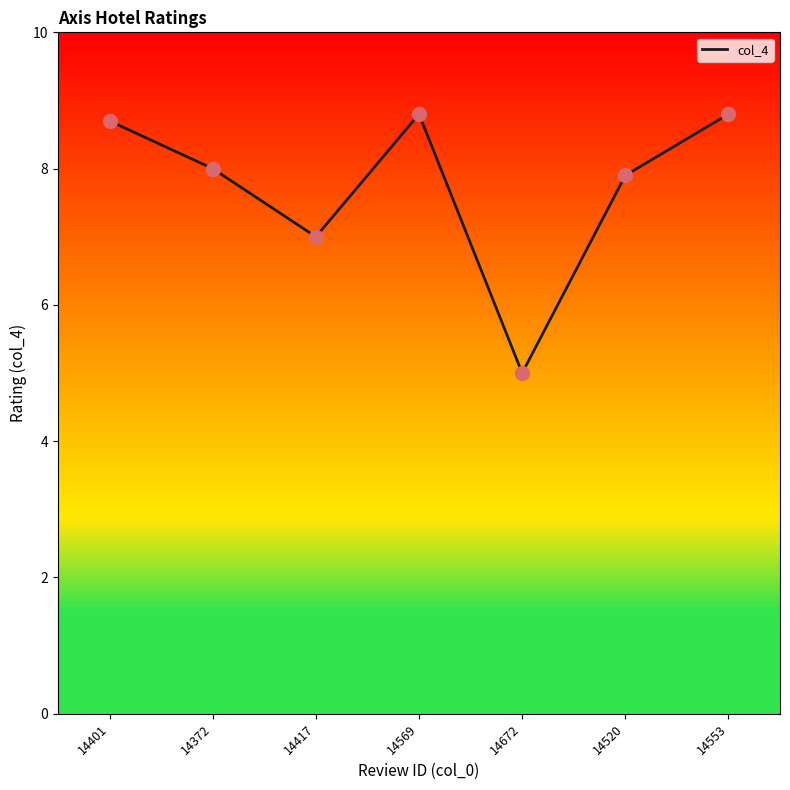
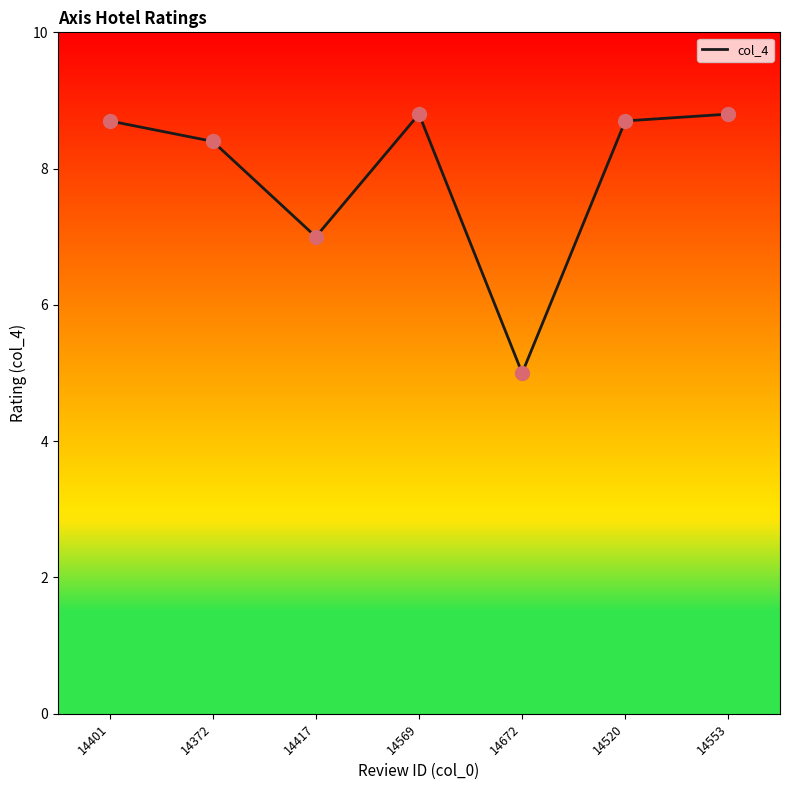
  {
    "14401": 8.7,
-   "14372": 8.0,
+   "14372": 8.4,
    "14417": 7.0,
    "14569": 8.8,
    "14672": 5.0,
-   "14520": 7.9,
+   "14520": 8.7,
    "14553": 8.8
  }
